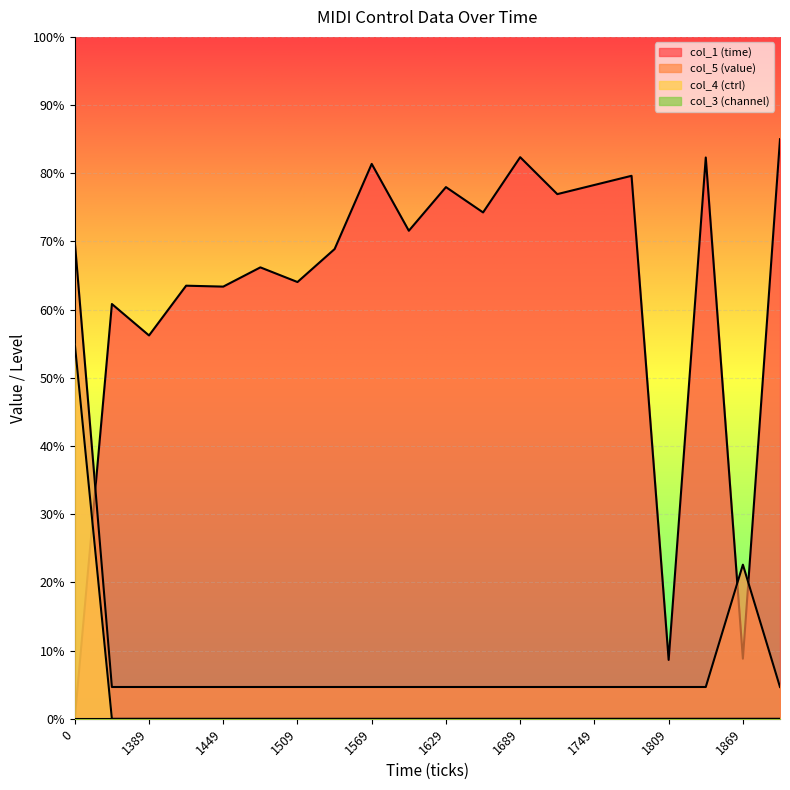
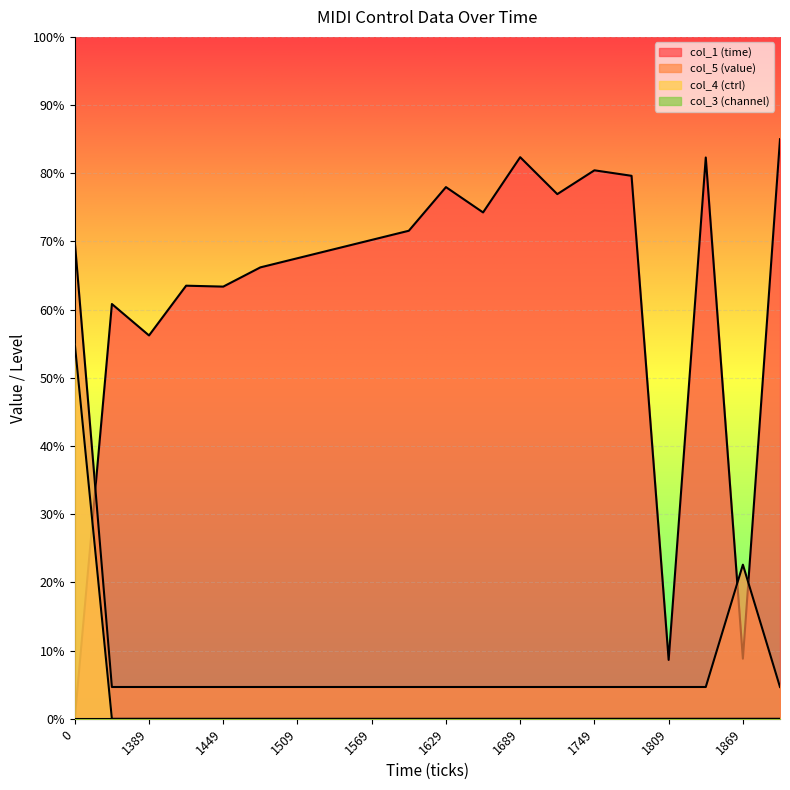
  {
    "col_1 (time)": {
      "1389": "56%",
      "1449": "63%",
-     "1509": "64%",
-     "1569": "81%",
+     "1509": "68%",
+     "1569": "70%",
      "1629": "78%",
      "1689": "82%",
-     "1749": "78%",
+     "1749": "80%",
      "1809": "9%",
      "1869": "9%"
    },
    "col_5 (value)": {
      "0": "70%",
      "1389": "5%",
      "1449": "5%",
      "1509": "5%",
      "1569": "5%",
      "1629": "5%",
      "1689": "5%",
      "1749": "5%",
      "1809": "5%",
      "1869": "23%"
    },
    "col_4 (ctrl)": {
      "0": "55%"
    }
  }
